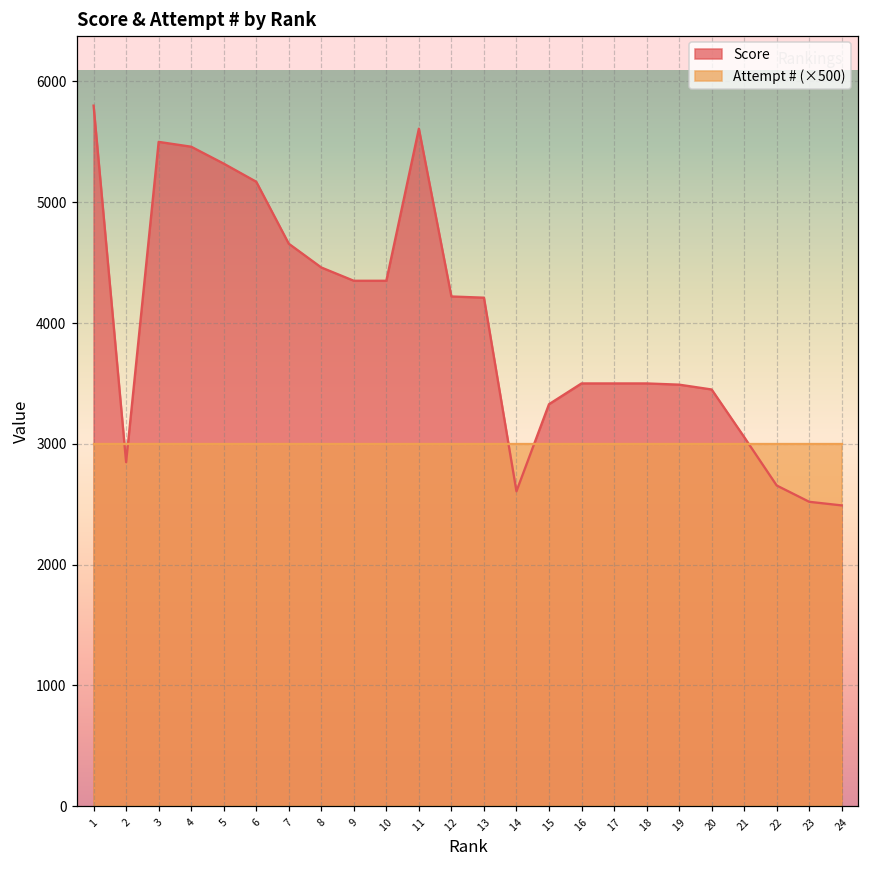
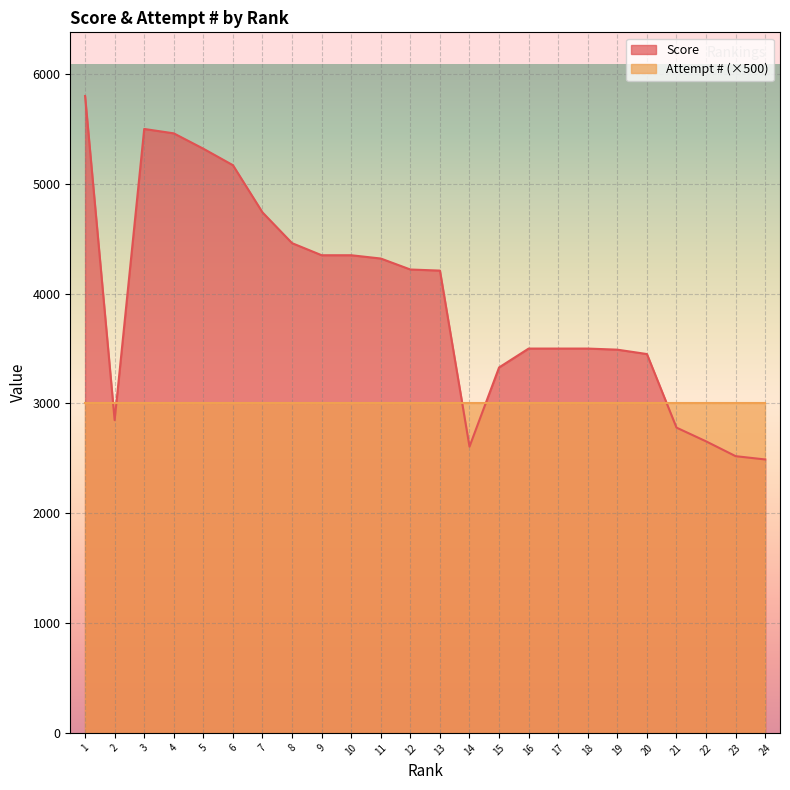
  {
    "Score": {
      "1": 5800,
      "2": 2850,
      "3": 5500,
      "4": 5460,
      "5": 5320,
      "6": 5170,
-     "7": 4660,
+     "7": 4740,
      "8": 4460,
      "9": 4350,
      "10": 4350,
-     "11": 5610,
+     "11": 4320,
      "12": 4220,
      "13": 4210,
      "14": 2610,
      "15": 3330,
      "16": 3500,
      "17": 3500,
      "18": 3500,
      "19": 3490,
      "20": 3450,
-     "21": 3060,
+     "21": 2780,
      "22": 2660,
      "23": 2520,
      "24": 2490
    },
    "Attempt # (×500)": {
      "1": 3000,
      "2": 3000,
      "3": 3000,
      "4": 3000,
      "5": 3000,
      "6": 3000,
      "7": 3000,
      "8": 3000,
      "9": 3000,
      "10": 3000,
      "11": 3000,
      "12": 3000,
      "13": 3000,
      "14": 3000,
      "15": 3000,
      "16": 3000,
      "17": 3000,
      "18": 3000,
      "19": 3000,
      "20": 3000,
      "21": 3000,
      "22": 3000,
      "23": 3000,
      "24": 3000
    }
  }
